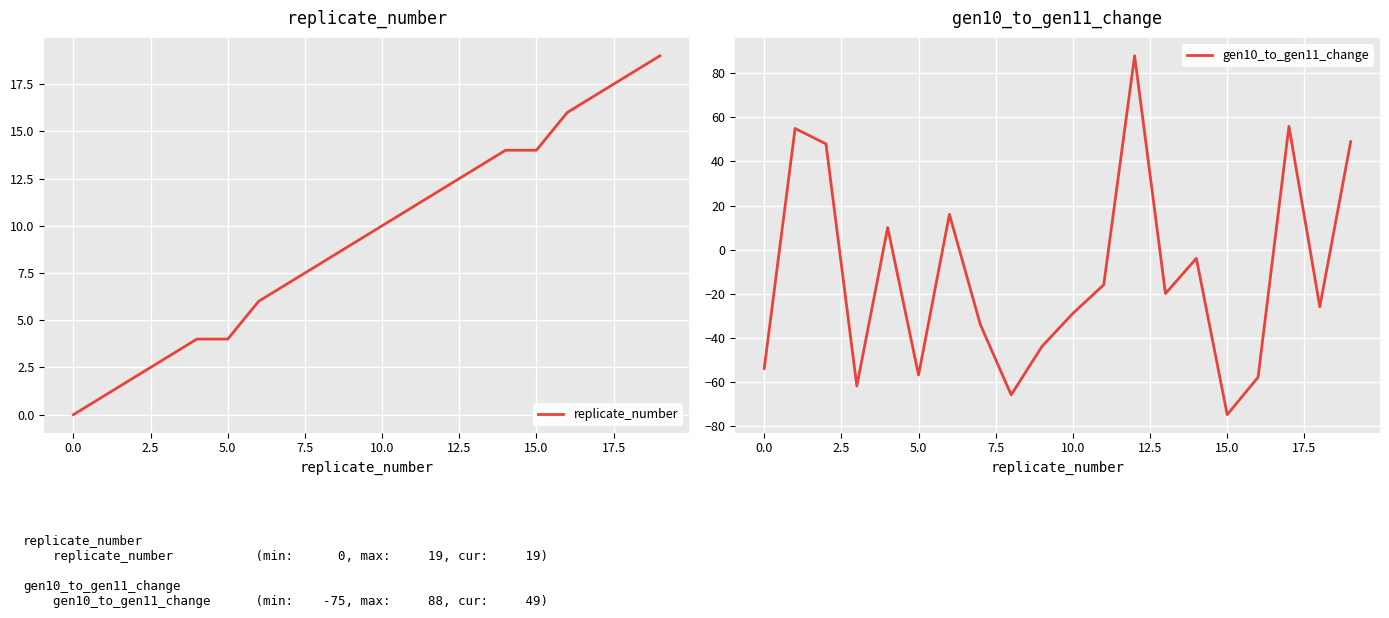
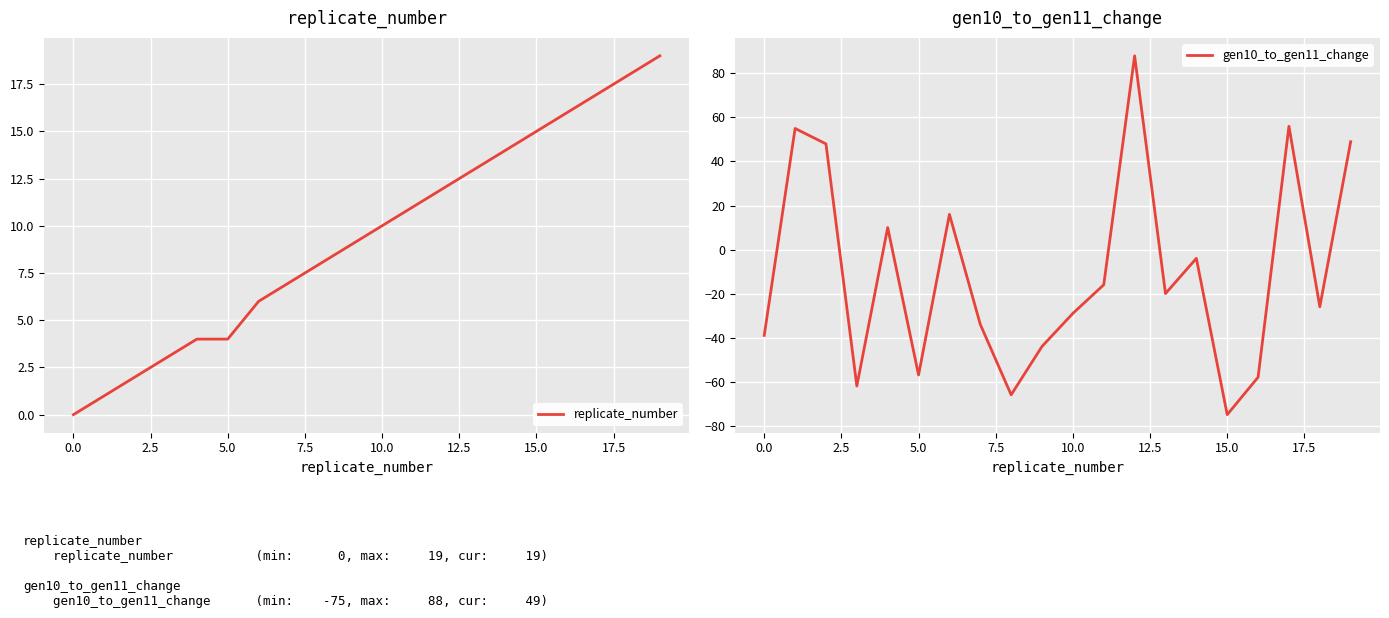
  {
    "replicate_number": {
      "0.0": 0,
      "5.0": 4,
      "10.0": 10,
-     "15.0": 14
+     "15.0": 15
    },
    "gen10_to_gen11_change": {
-     "0.0": -54,
+     "0.0": -39,
      "5.0": -57,
      "10.0": -29,
      "15.0": -75
    }
  }
